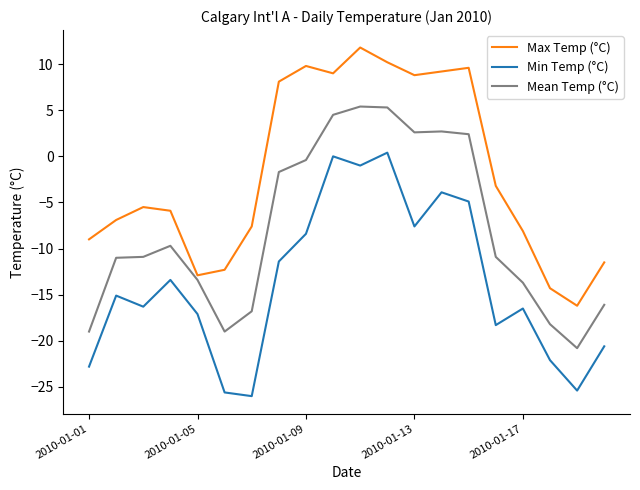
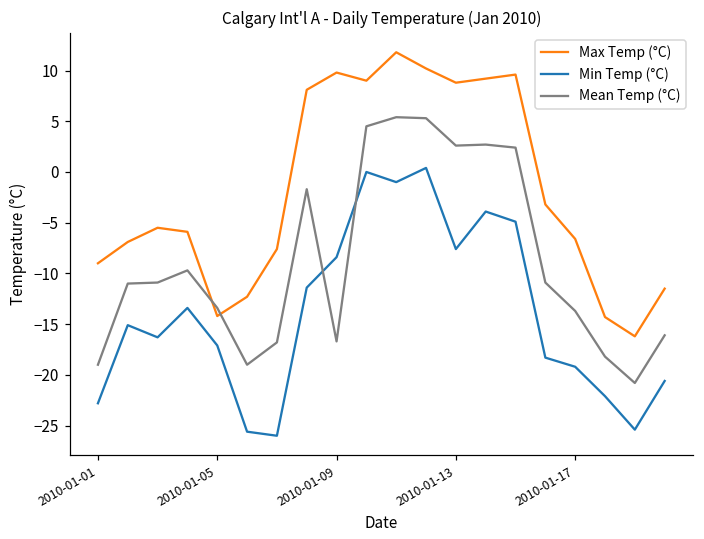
  {
    "Max Temp (°C)": {
      "2010-01-01": -9,
-     "2010-01-05": -13,
+     "2010-01-05": -14,
      "2010-01-09": 10,
      "2010-01-13": 9,
-     "2010-01-17": -8
+     "2010-01-17": -7
    },
    "Min Temp (°C)": {
      "2010-01-01": -23,
      "2010-01-05": -17,
      "2010-01-09": -8,
      "2010-01-13": -8,
-     "2010-01-17": -17
+     "2010-01-17": -19
    },
    "Mean Temp (°C)": {
      "2010-01-01": -19,
      "2010-01-05": -13,
-     "2010-01-09": 0,
+     "2010-01-09": -17,
      "2010-01-13": 3,
      "2010-01-17": -14
    }
  }
